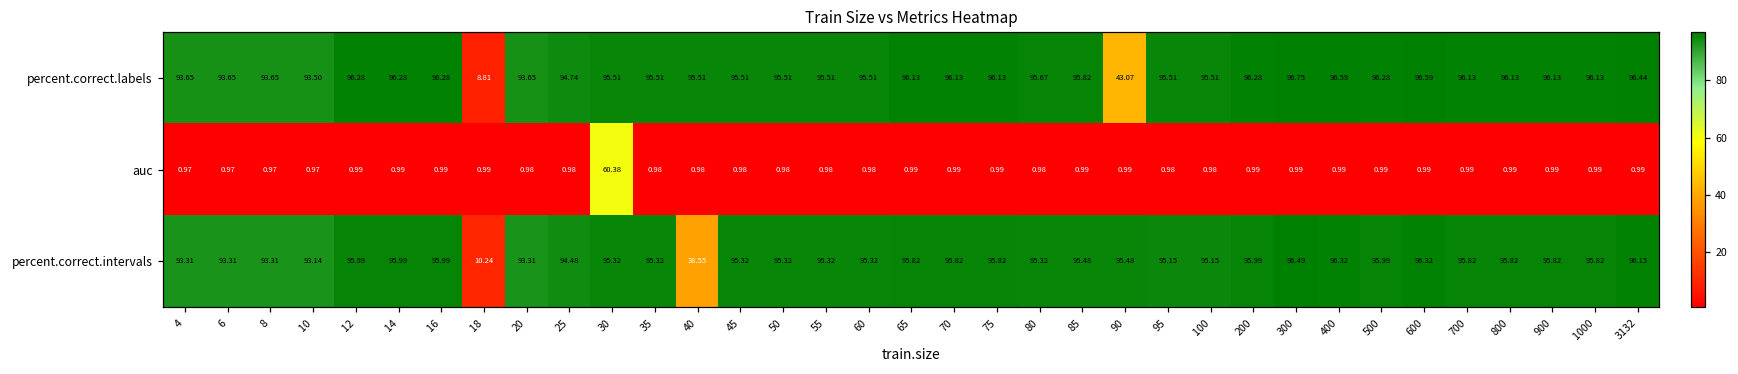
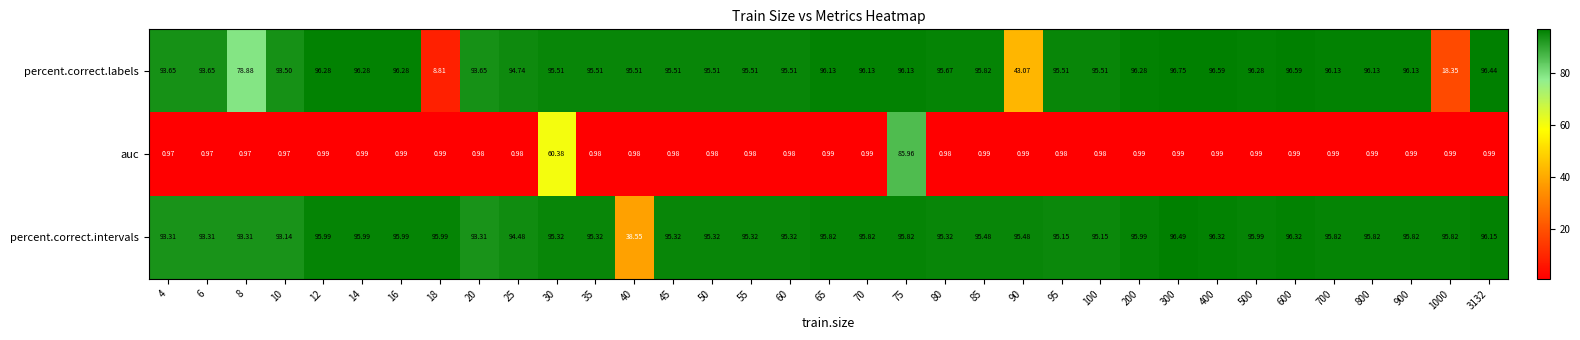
  {
    "percent.correct.labels": {
      "4": 93.65,
      "6": 93.65,
-     "8": 93.65,
+     "8": 78.88,
      "10": 93.50,
      "12": 96.28,
      "14": 96.28,
      "16": 96.28,
      "18": 8.81,
      "20": 93.65,
      "25": 94.74,
      "30": 95.51,
      "35": 95.51,
      "40": 95.51,
      "45": 95.51,
      "50": 95.51,
      "55": 95.51,
      "60": 95.51,
      "65": 96.13,
      "70": 96.13,
      "75": 96.13,
      "80": 95.67,
      "85": 95.82,
      "90": 43.07,
      "95": 95.51,
      "100": 95.51,
      "200": 96.28,
      "300": 96.75,
      "400": 96.59,
      "500": 96.28,
      "600": 96.59,
      "700": 96.13,
      "800": 96.13,
      "900": 96.13,
-     "1000": 96.13,
+     "1000": 18.35,
      "3132": 96.44
    },
    "auc": {
      "4": 0.97,
      "6": 0.97,
      "8": 0.97,
      "10": 0.97,
      "12": 0.99,
      "14": 0.99,
      "16": 0.99,
      "18": 0.99,
      "20": 0.98,
      "25": 0.98,
      "30": 60.38,
      "35": 0.98,
      "40": 0.98,
      "45": 0.98,
      "50": 0.98,
      "55": 0.98,
      "60": 0.98,
      "65": 0.99,
      "70": 0.99,
-     "75": 0.99,
+     "75": 85.96,
      "80": 0.98,
      "85": 0.99,
      "90": 0.99,
      "95": 0.98,
      "100": 0.98,
      "200": 0.99,
      "300": 0.99,
      "400": 0.99,
      "500": 0.99,
      "600": 0.99,
      "700": 0.99,
      "800": 0.99,
      "900": 0.99,
      "1000": 0.99,
      "3132": 0.99
    },
    "percent.correct.intervals": {
      "4": 93.31,
      "6": 93.31,
      "8": 93.31,
      "10": 93.14,
      "12": 95.99,
      "14": 95.99,
      "16": 95.99,
-     "18": 10.24,
+     "18": 95.99,
      "20": 93.31,
      "25": 94.48,
      "30": 95.32,
      "35": 95.32,
      "40": 38.55,
      "45": 95.32,
      "50": 95.32,
      "55": 95.32,
      "60": 95.32,
      "65": 95.82,
      "70": 95.82,
      "75": 95.82,
      "80": 95.32,
      "85": 95.48,
      "90": 95.48,
      "95": 95.15,
      "100": 95.15,
      "200": 95.99,
      "300": 96.49,
      "400": 96.32,
      "500": 95.99,
      "600": 96.32,
      "700": 95.82,
      "800": 95.82,
      "900": 95.82,
      "1000": 95.82,
      "3132": 96.15
    }
  }
